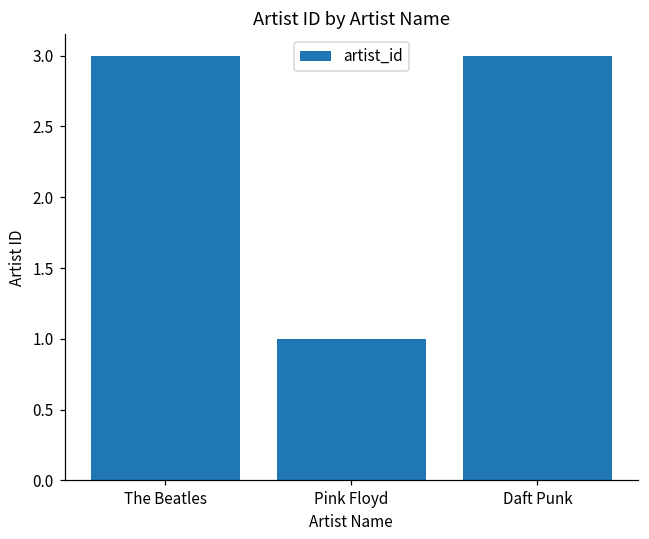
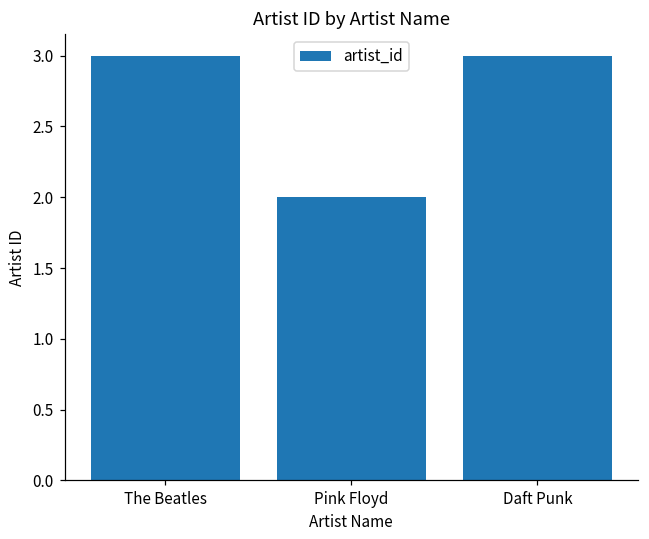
  {
    "The Beatles": 3,
-   "Pink Floyd": 1,
+   "Pink Floyd": 2,
    "Daft Punk": 3
  }
